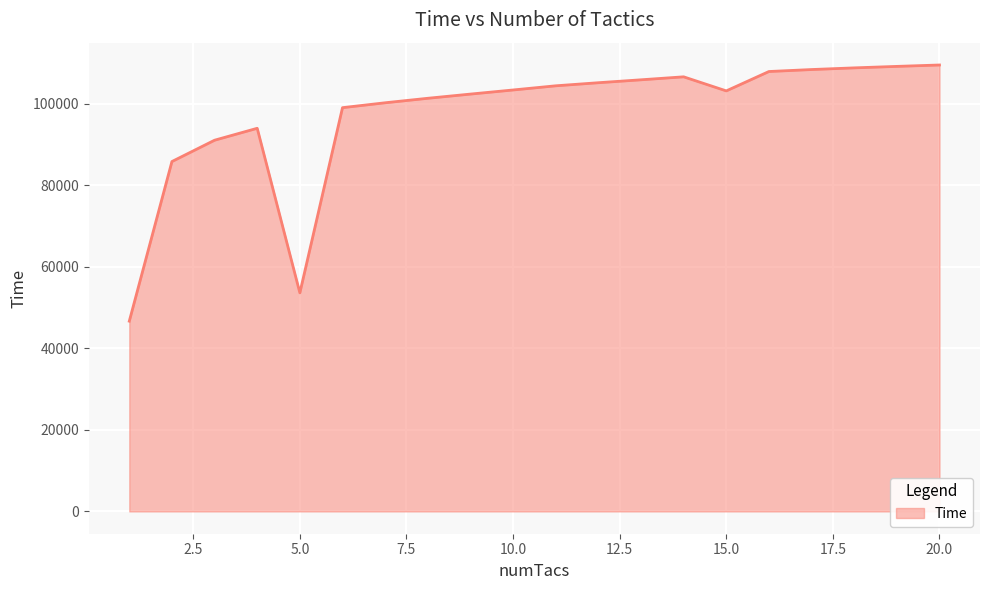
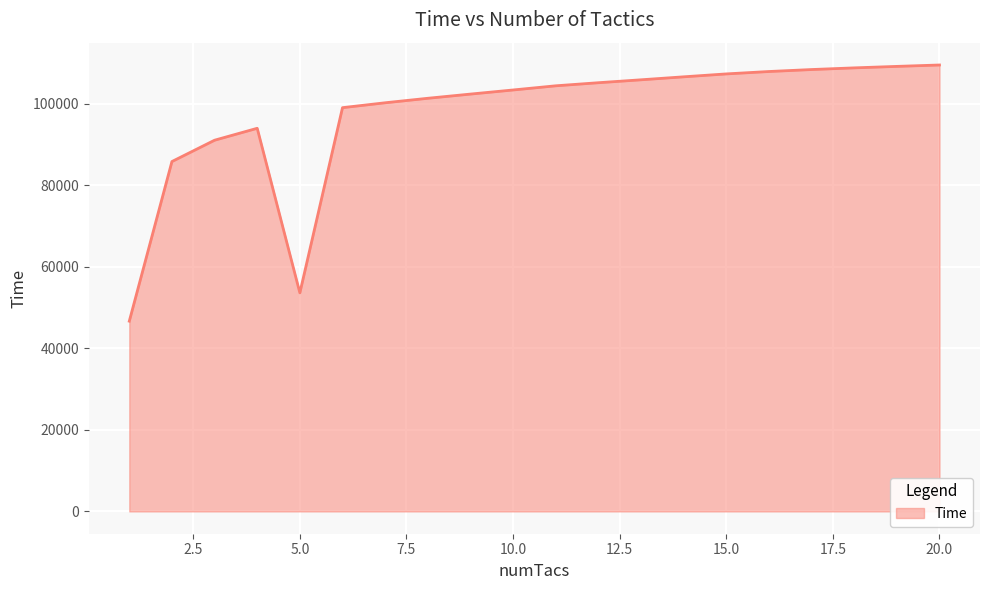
  {
    "5.0": 54000,
    "10.0": 103000,
-   "15.0": 103000,
+   "15.0": 107000,
    "20.0": 109000
  }
